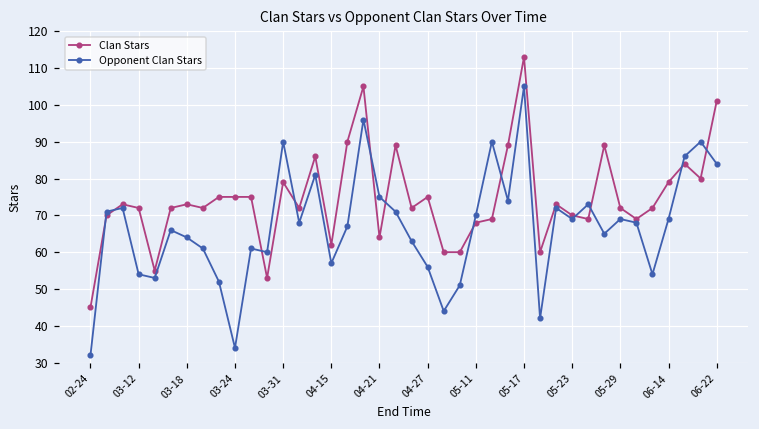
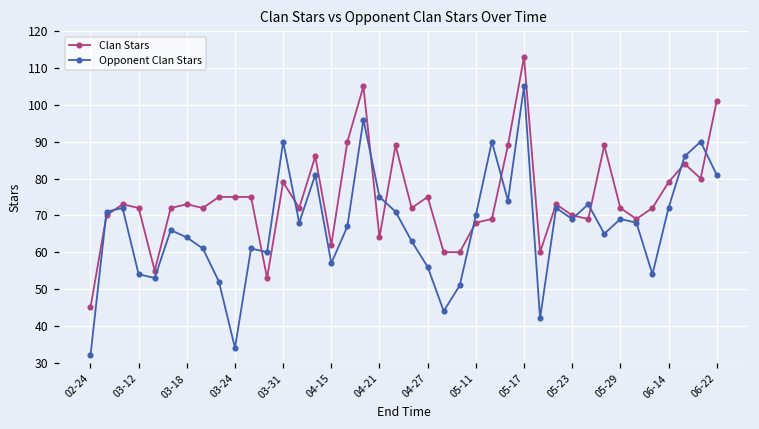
  {
    "Clan Stars": {
      "02-24": 45,
      "03-12": 72,
      "03-18": 73,
      "03-24": 75,
      "03-31": 79,
      "04-15": 62,
      "04-21": 64,
      "04-27": 75,
      "05-11": 68,
      "05-17": 113,
      "05-23": 70,
      "05-29": 72,
      "06-14": 79,
      "06-22": 101
    },
    "Opponent Clan Stars": {
      "02-24": 32,
      "03-12": 54,
      "03-18": 64,
      "03-24": 34,
      "03-31": 90,
      "04-15": 57,
      "04-21": 75,
      "04-27": 56,
      "05-11": 70,
      "05-17": 105,
      "05-23": 69,
      "05-29": 69,
-     "06-14": 69,
-     "06-22": 84
+     "06-14": 72,
+     "06-22": 81
    }
  }
